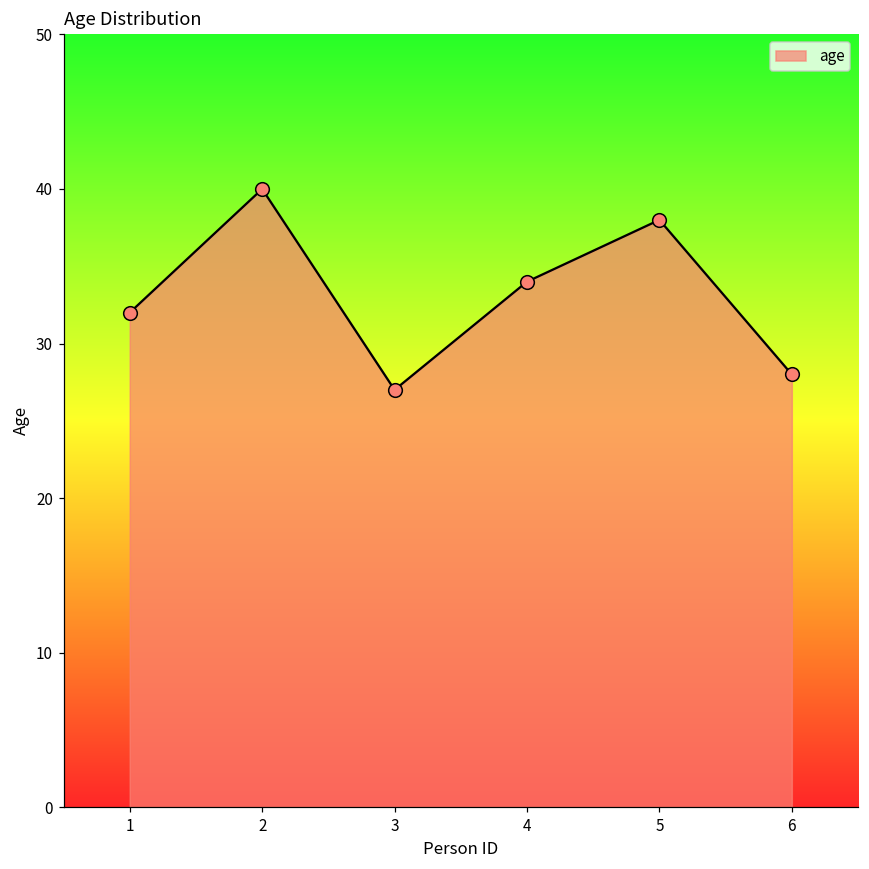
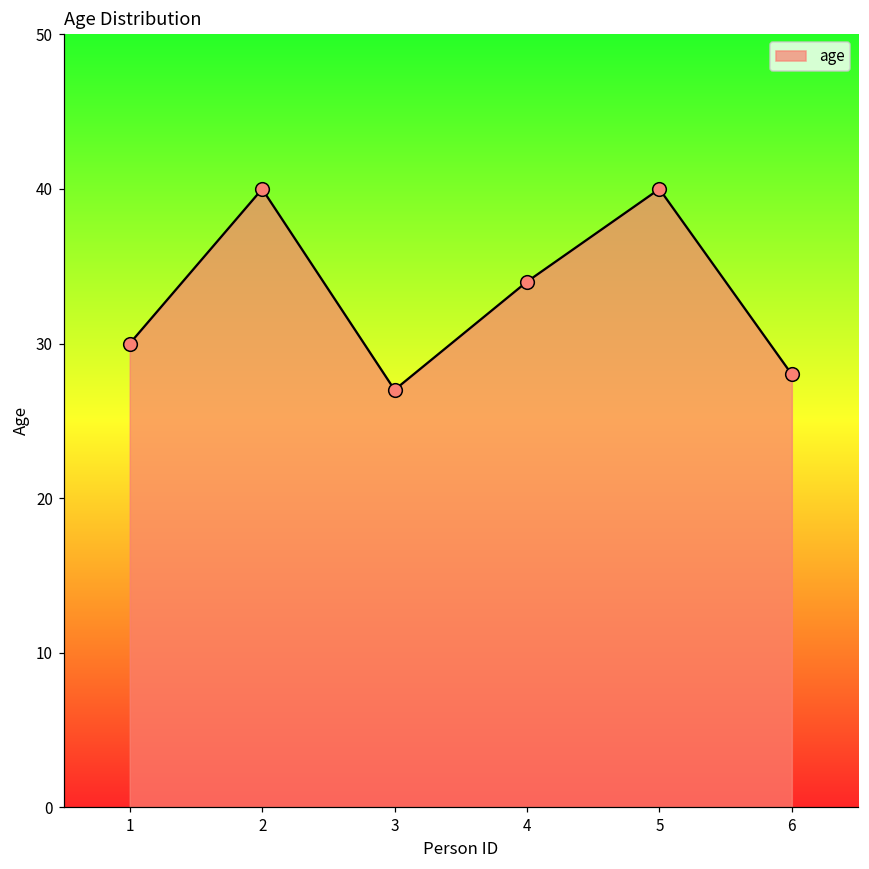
  {
-   "1": 32,
+   "1": 30,
    "2": 40,
    "3": 27,
    "4": 34,
-   "5": 38,
+   "5": 40,
    "6": 28
  }
